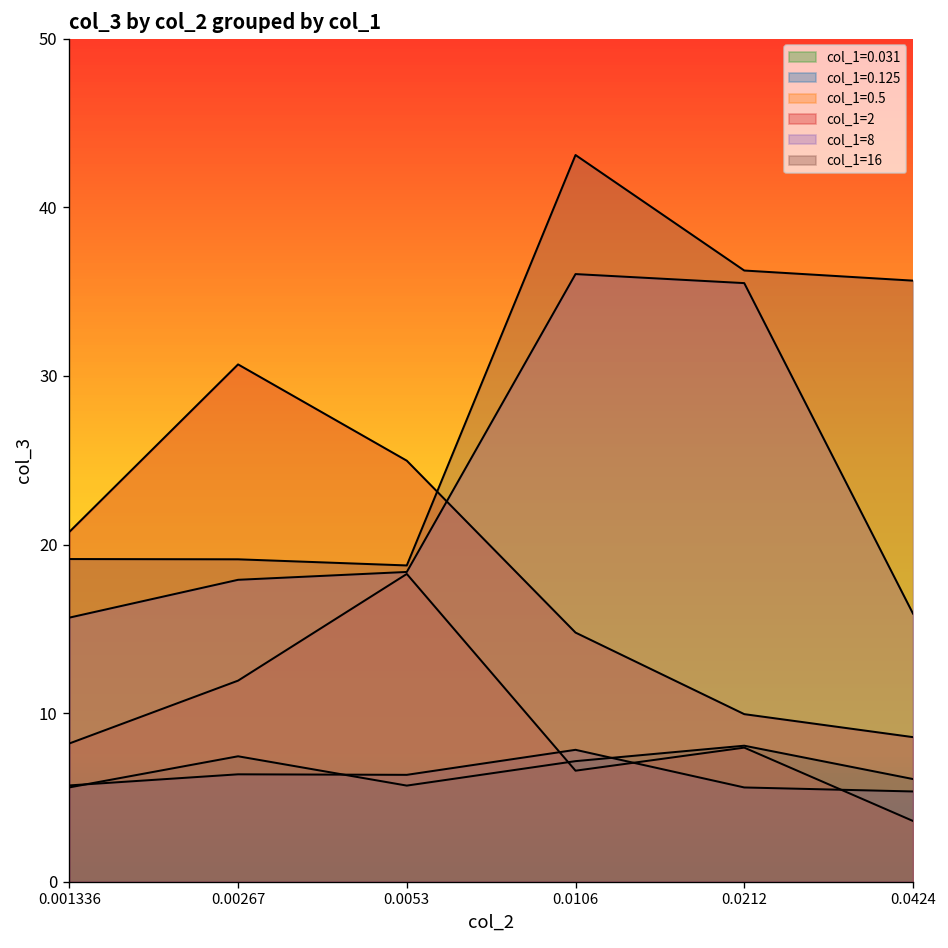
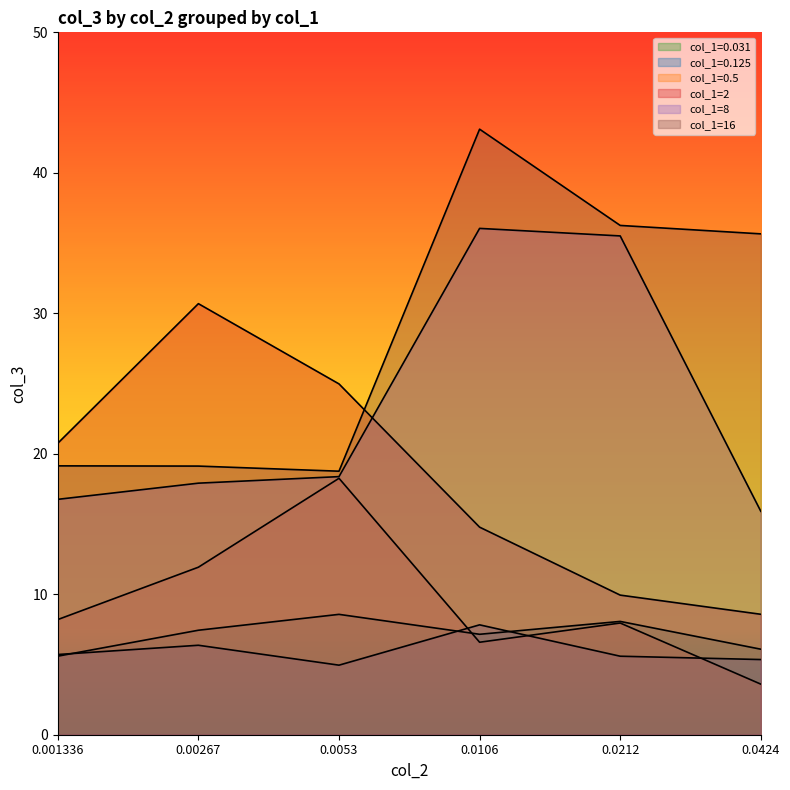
  {
    "col_1=0.031": {
      "0.00267": 7.4,
-     "0.0053": 5.7,
+     "0.0053": 8.6,
      "0.0106": 7.1,
      "0.0424": 6.1
    },
    "col_1=0.125": {
      "0.00267": 6.4,
-     "0.0053": 6.3,
+     "0.0053": 5.0,
      "0.0106": 7.8,
      "0.0212": 5.6,
      "0.0424": 5.4
    },
    "col_1=8": {
-     "0.001336": 15.7,
+     "0.001336": 16.8,
      "0.00267": 17.9,
      "0.0106": 36.0,
      "0.0212": 35.5,
      "0.0424": 15.9
    }
  }
